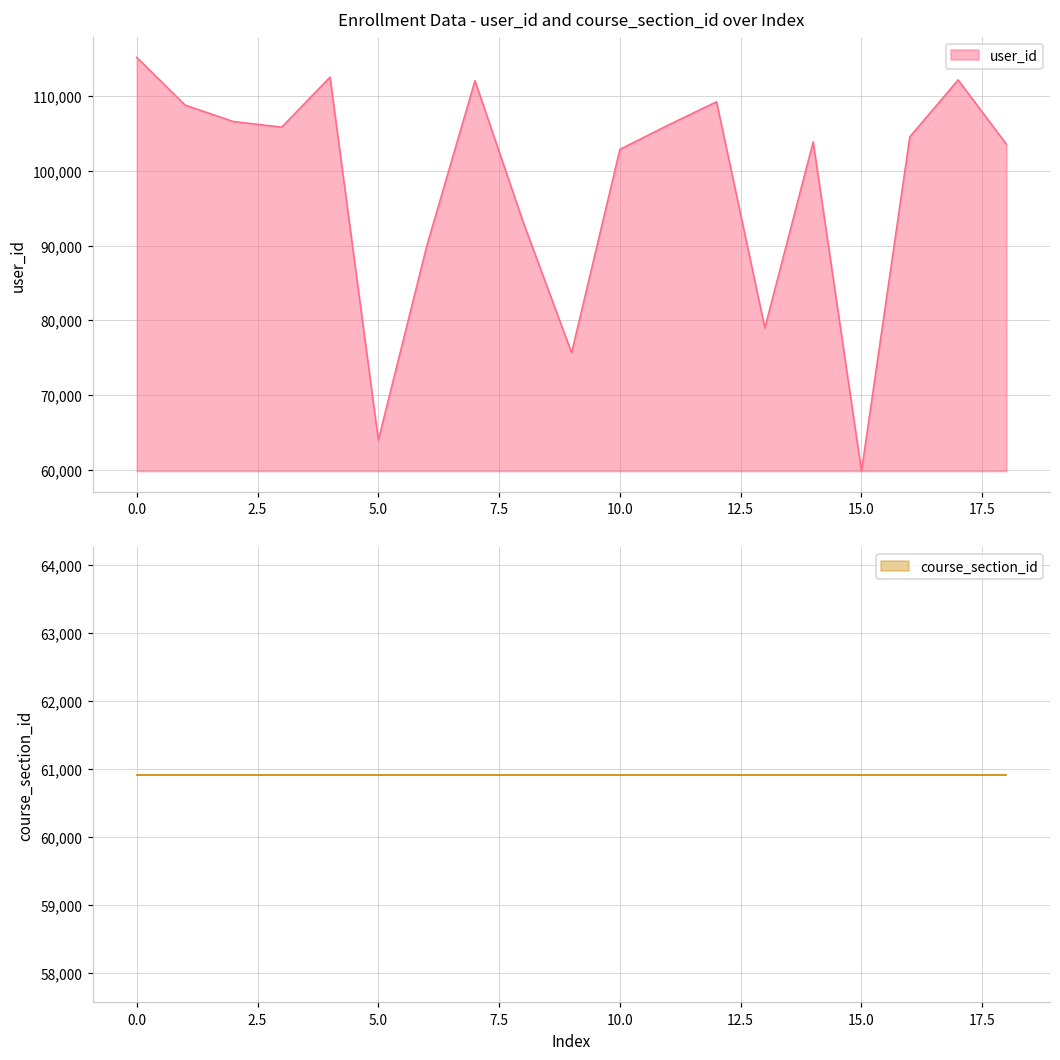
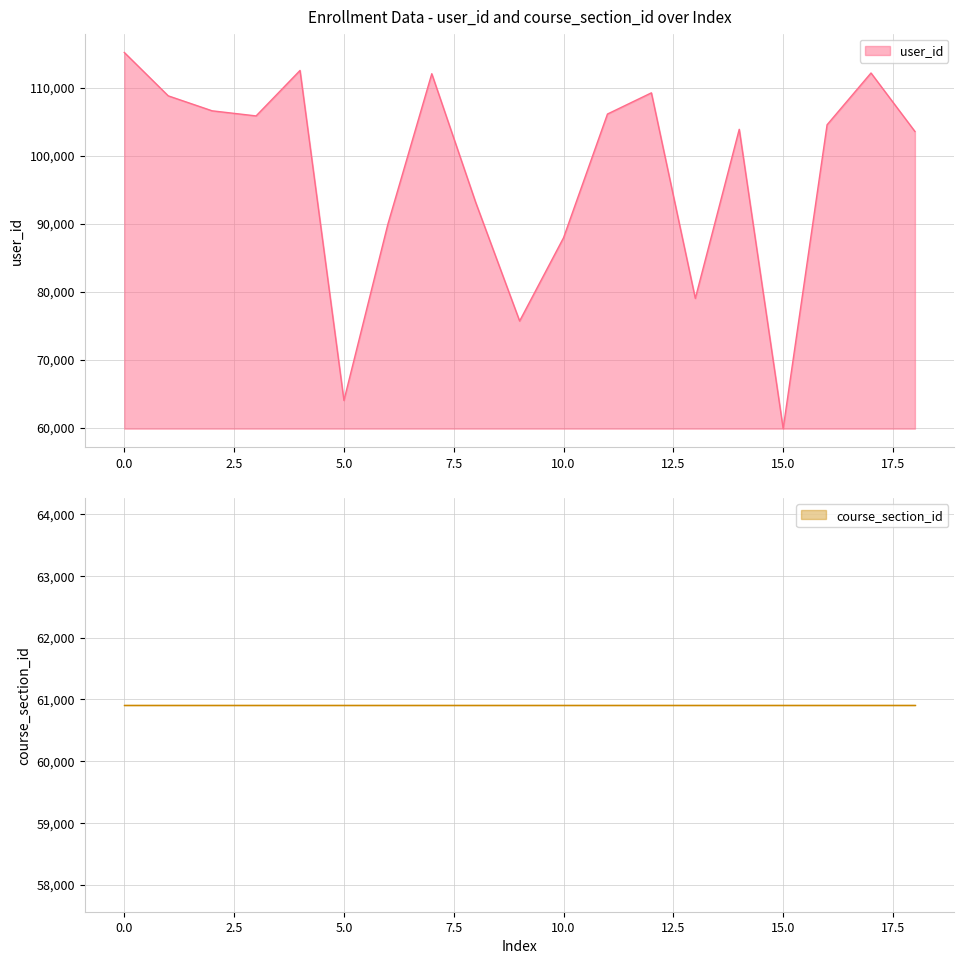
  {
    "Enrollment Data - user_id and course_section_id over Index": {
      "0.0": "115,000",
      "5.0": "64,000",
-     "10.0": "103,000",
+     "10.0": "88,000",
      "15.0": "60,000"
    }
  }
